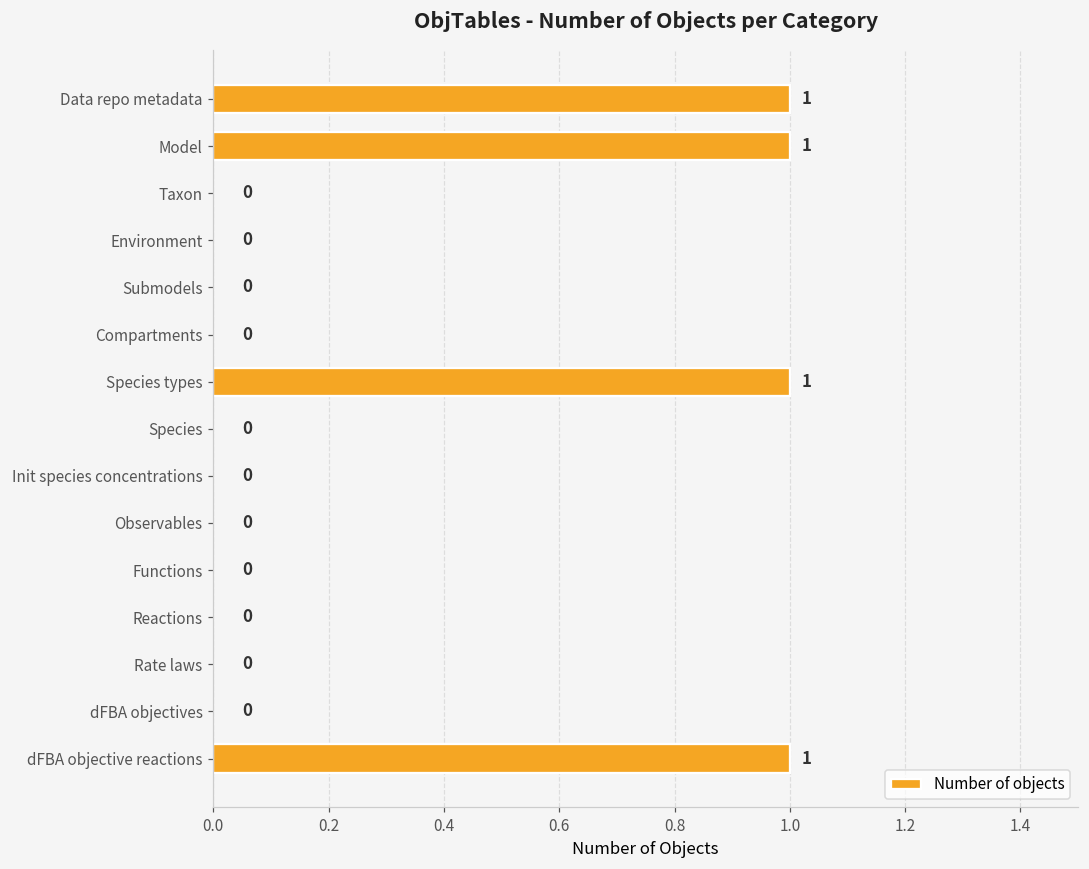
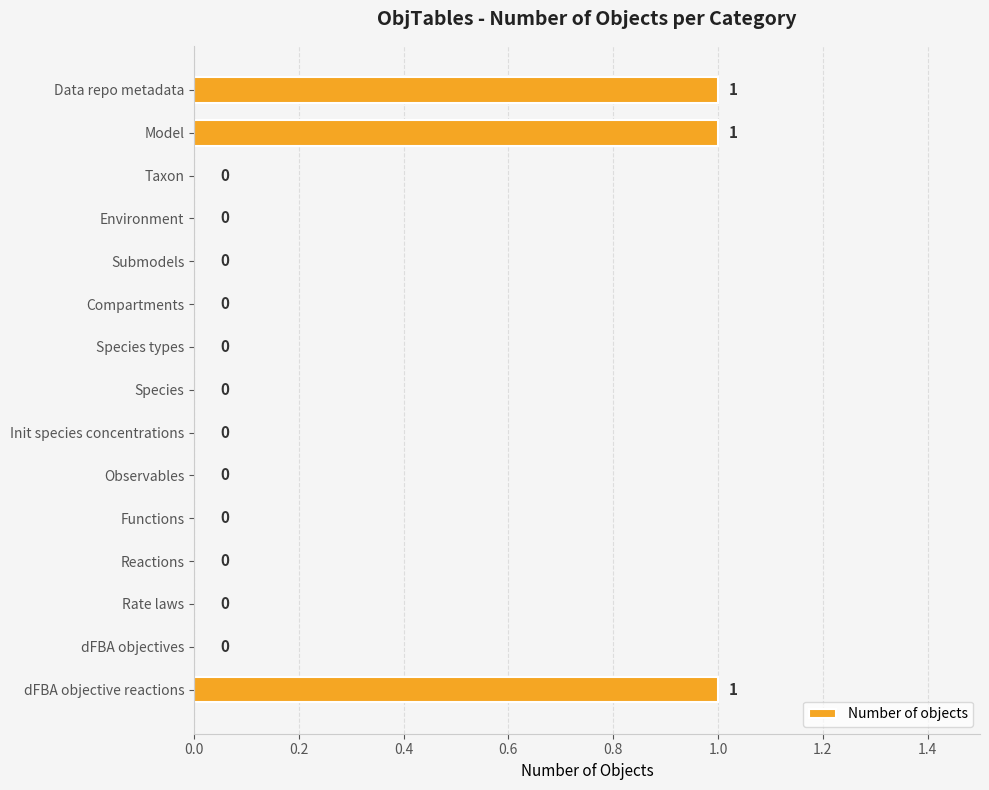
  {
    "Data repo metadata": 1,
    "Model": 1,
-   "Species types": 1,
+   "Species types": 0,
    "dFBA objective reactions": 1
  }
